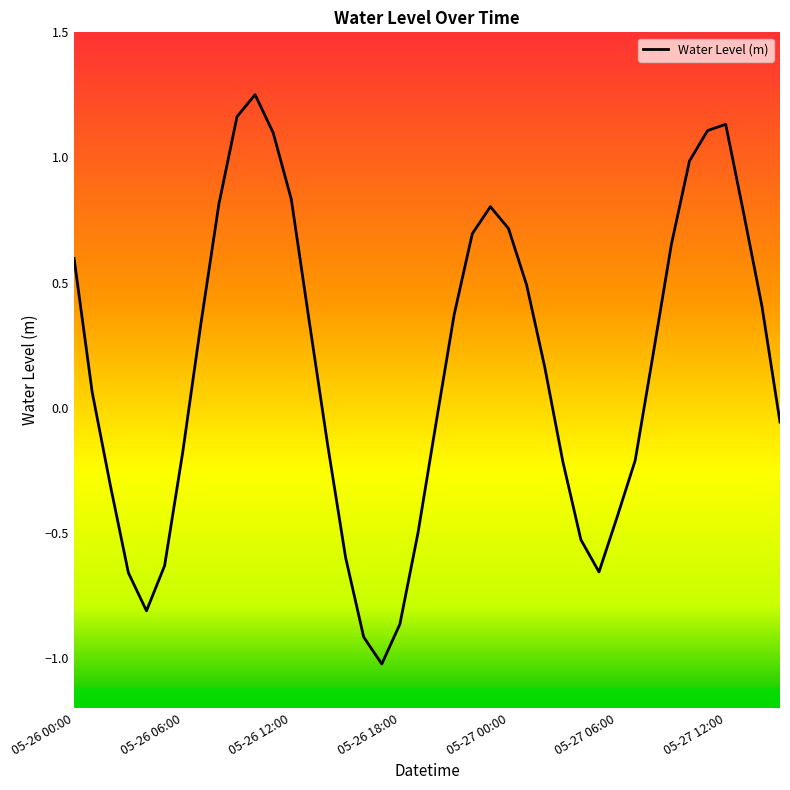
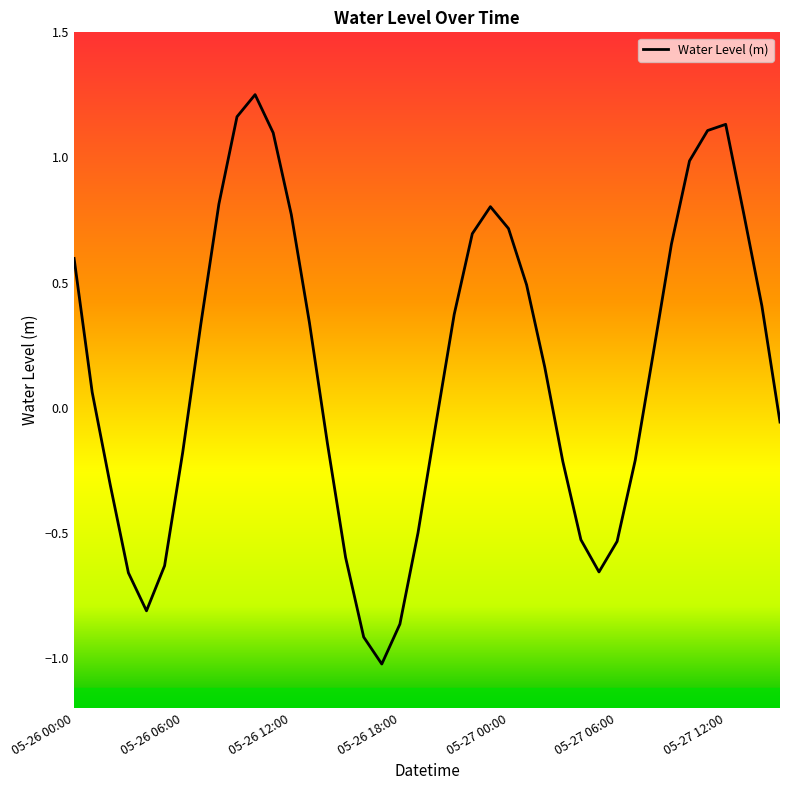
  {
    "05-26 00:00": 0.60,
    "05-26 06:00": -0.18,
-   "05-26 12:00": 0.83,
+   "05-26 12:00": 0.77,
    "05-26 18:00": -0.86,
    "05-27 00:00": 0.72,
-   "05-27 06:00": -0.44,
+   "05-27 06:00": -0.53,
    "05-27 12:00": 1.13
  }
